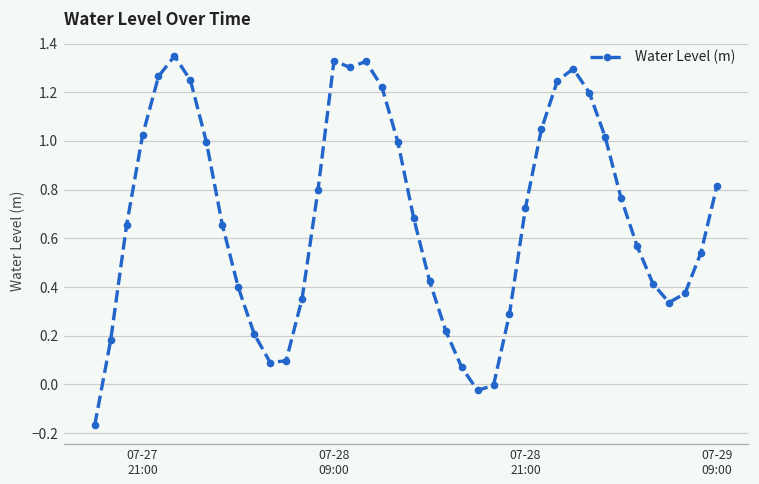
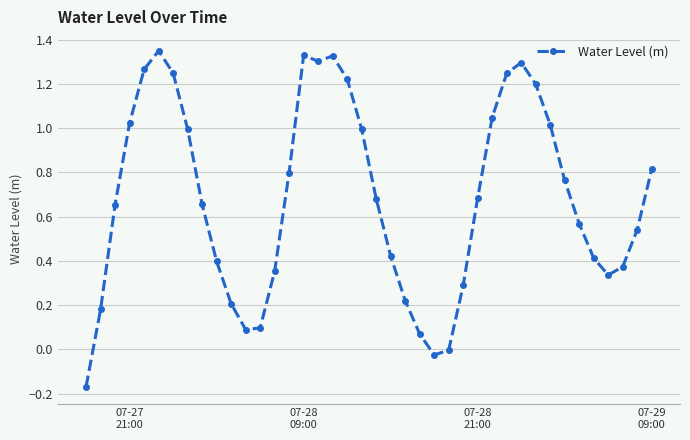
  {
    "07-27 21:00": 1.02,
    "07-28 09:00": 1.33,
-   "07-28 21:00": 0.72,
+   "07-28 21:00": 0.68,
    "07-29 09:00": 0.82
  }
